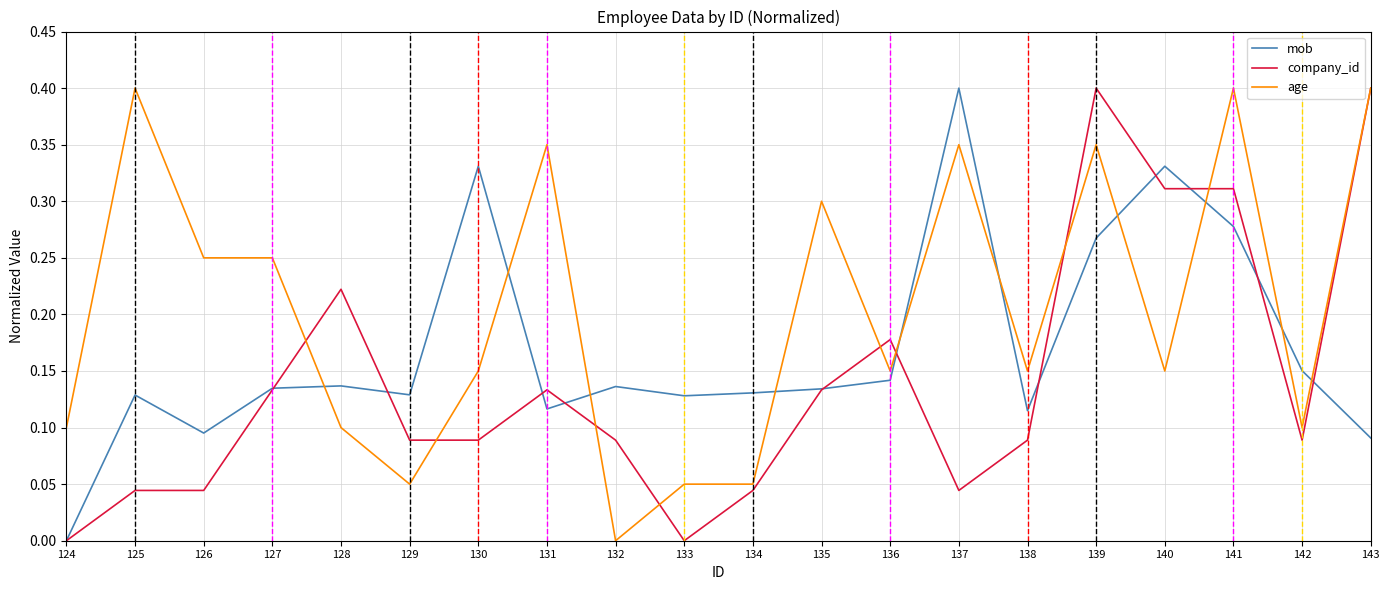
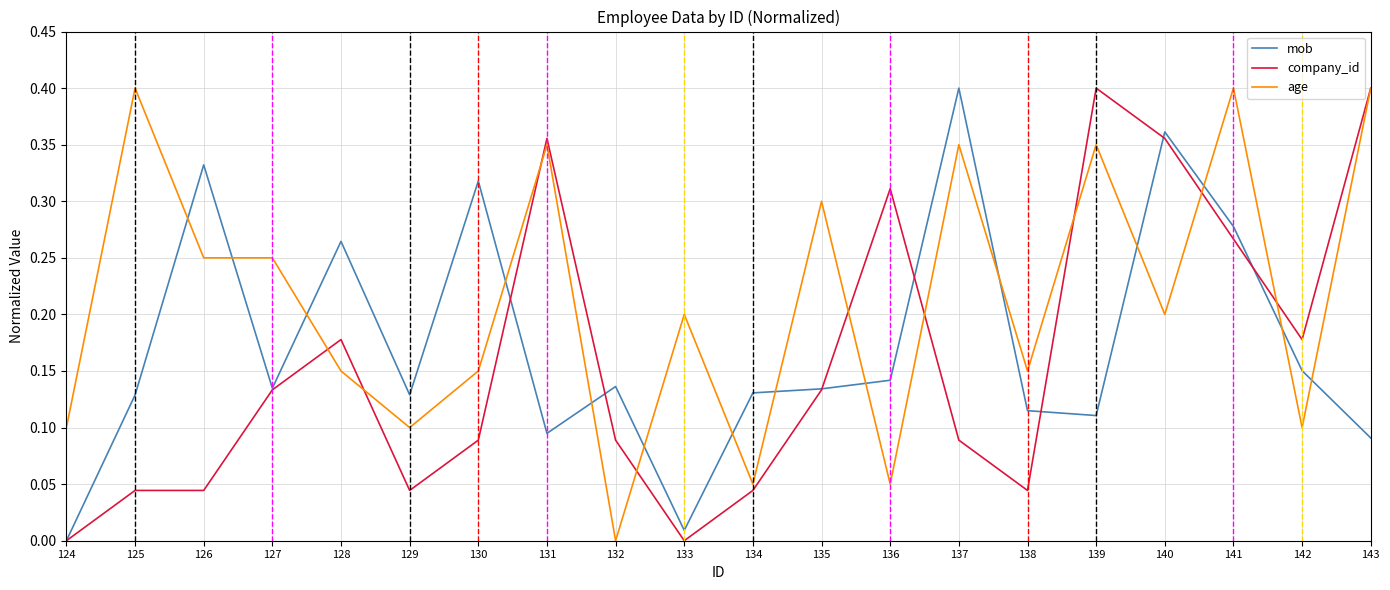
  {
    "mob": {
      "125": 0.129,
-     "126": 0.095,
-     "128": 0.137,
+     "126": 0.332,
+     "128": 0.265,
      "129": 0.129,
-     "130": 0.331,
-     "131": 0.116,
+     "130": 0.318,
+     "131": 0.095,
      "132": 0.136,
-     "133": 0.128,
+     "133": 0.009,
      "134": 0.131,
      "136": 0.142,
      "137": 0.400,
      "138": 0.115,
-     "139": 0.267,
-     "140": 0.331,
+     "139": 0.111,
+     "140": 0.361,
      "141": 0.278,
      "142": 0.150,
      "143": 0.091
    },
    "company_id": {
      "125": 0.044,
      "126": 0.044,
-     "128": 0.222,
-     "129": 0.089,
+     "128": 0.178,
+     "129": 0.044,
      "130": 0.089,
-     "131": 0.133,
+     "131": 0.356,
      "132": 0.089,
      "133": 0.000,
      "134": 0.044,
-     "136": 0.178,
-     "137": 0.044,
-     "138": 0.089,
+     "136": 0.311,
+     "137": 0.089,
+     "138": 0.044,
      "139": 0.400,
-     "140": 0.311,
-     "141": 0.311,
-     "142": 0.089
+     "140": 0.356,
+     "141": 0.267,
+     "142": 0.178
    },
    "age": {
      "124": 0.100,
      "125": 0.400,
      "126": 0.250,
      "127": 0.250,
-     "128": 0.100,
-     "129": 0.050,
+     "128": 0.150,
+     "129": 0.100,
      "130": 0.150,
      "131": 0.350,
      "132": 0.000,
-     "133": 0.050,
+     "133": 0.200,
      "134": 0.050,
      "135": 0.300,
-     "136": 0.150,
+     "136": 0.050,
      "137": 0.350,
      "138": 0.150,
      "139": 0.350,
-     "140": 0.150,
+     "140": 0.200,
      "141": 0.400,
      "142": 0.100
    }
  }
